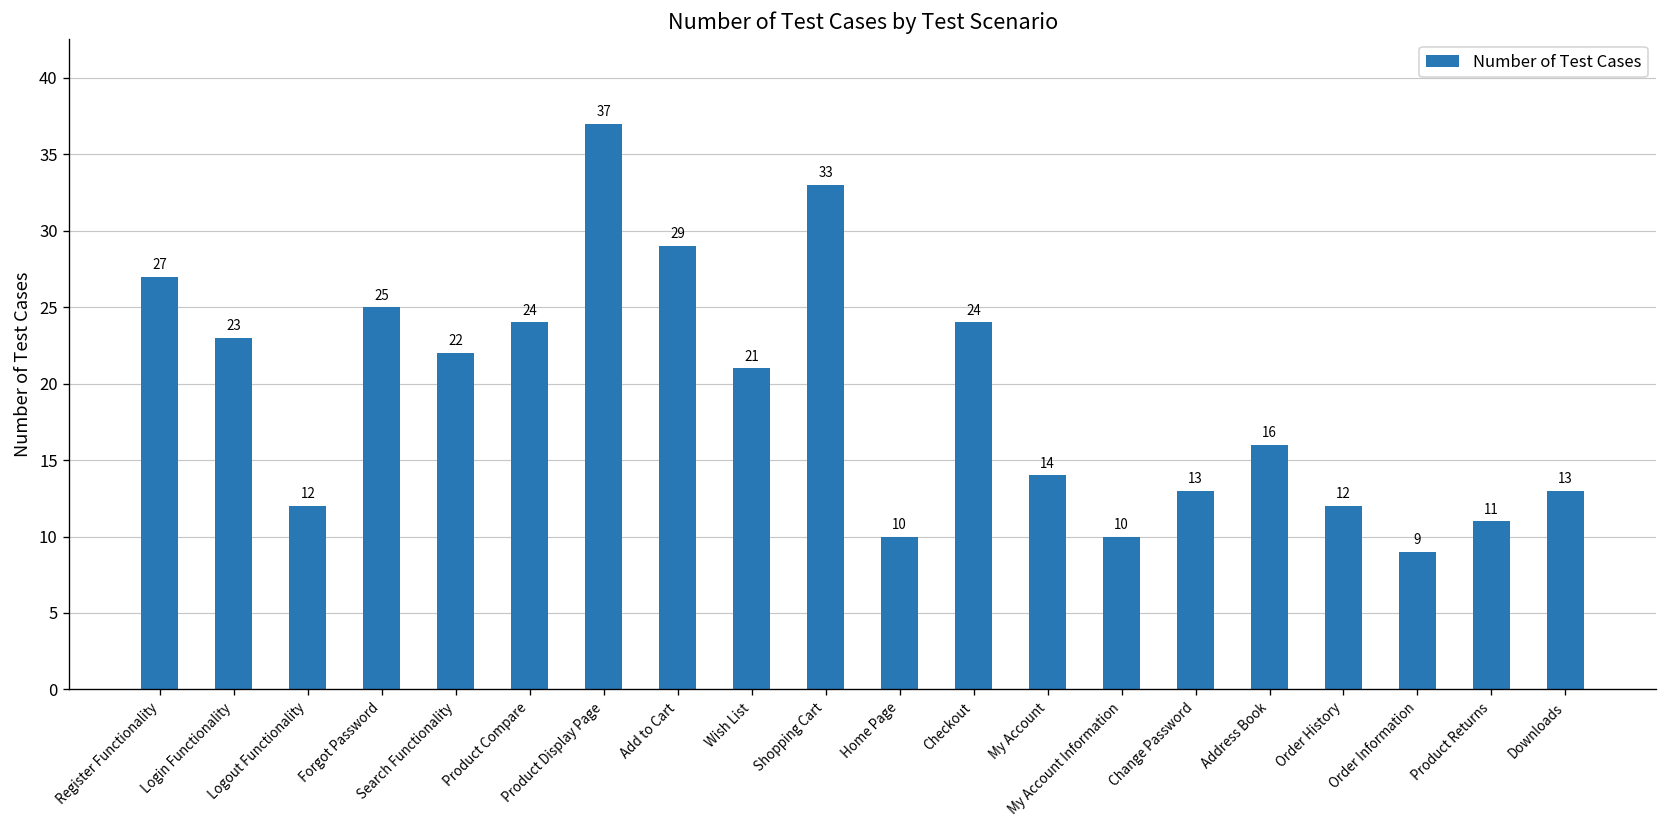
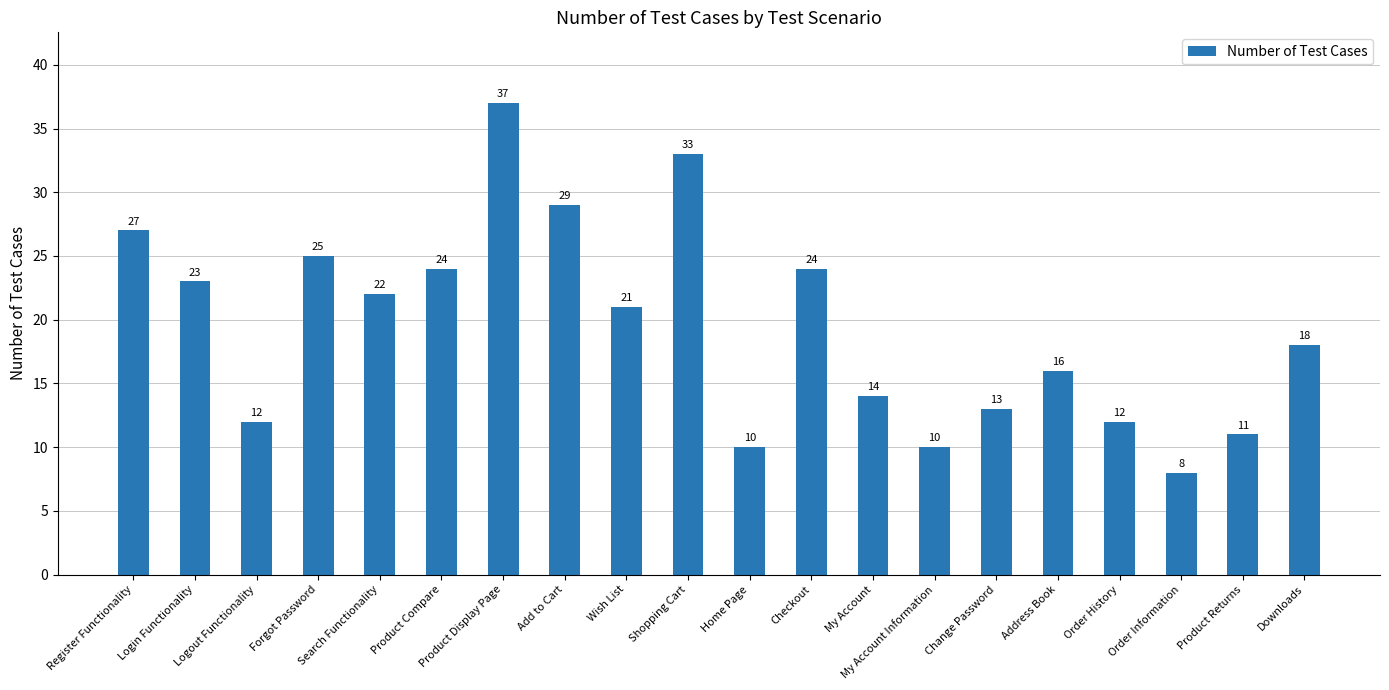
  {
    "Register Functionality": 27,
    "Login Functionality": 23,
    "Logout Functionality": 12,
    "Forgot Password": 25,
    "Search Functionality": 22,
    "Product Compare": 24,
    "Product Display Page": 37,
    "Add to Cart": 29,
    "Wish List": 21,
    "Shopping Cart": 33,
    "Home Page": 10,
    "Checkout": 24,
    "My Account": 14,
    "My Account Information": 10,
    "Change Password": 13,
    "Address Book": 16,
    "Order History": 12,
-   "Order Information": 9,
+   "Order Information": 8,
    "Product Returns": 11,
-   "Downloads": 13
+   "Downloads": 18
  }
